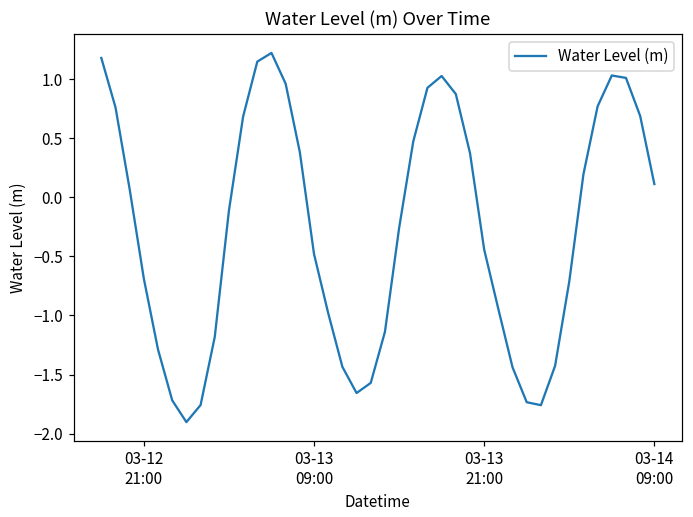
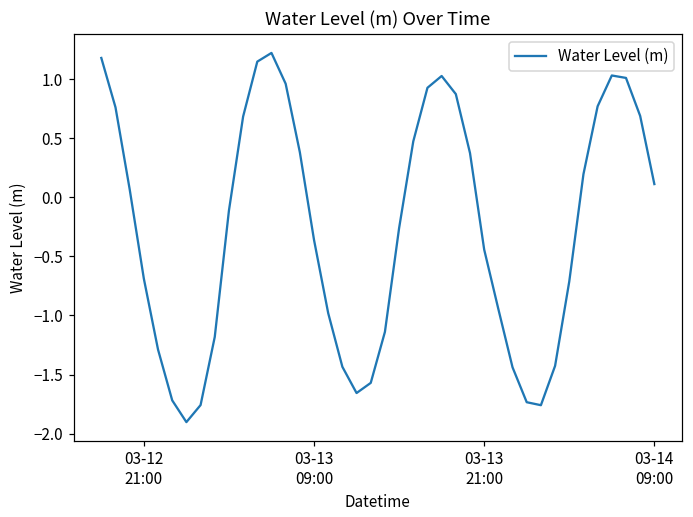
  {
    "03-12 21:00": -0.69,
-   "03-13 09:00": -0.48,
+   "03-13 09:00": -0.36,
    "03-13 21:00": -0.44,
    "03-14 09:00": 0.11
  }
